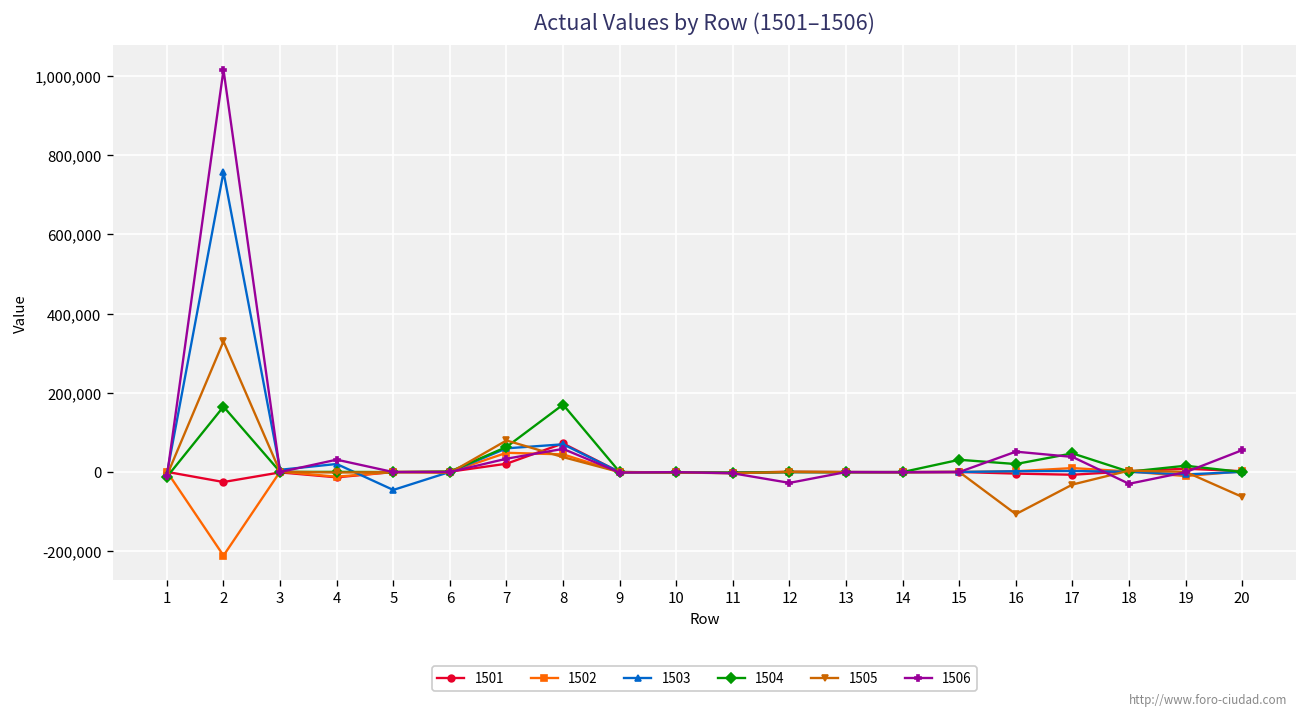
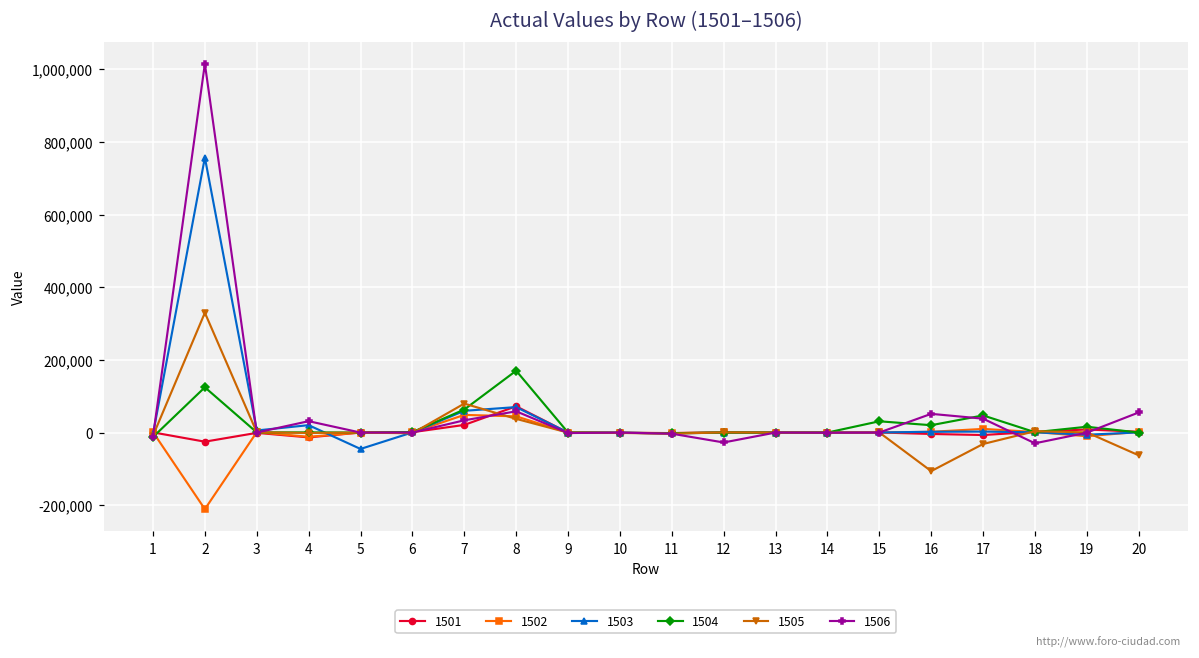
  {
    "1501": {
      "2": "-30,000",
      "7": "20,000",
      "17": "-10,000"
    },
    "1503": {
      "2": "760,000",
      "4": "20,000",
      "5": "-50,000"
    },
    "1504": {
-     "2": "170,000",
+     "2": "120,000",
      "8": "170,000",
      "15": "30,000",
      "16": "20,000",
      "17": "50,000"
    },
    "1506": {
      "2": "1,020,000",
      "4": "30,000",
      "7": "30,000",
      "8": "60,000",
      "12": "-30,000",
      "16": "50,000",
      "17": "40,000",
      "18": "-30,000",
      "20": "60,000"
    }
  }
